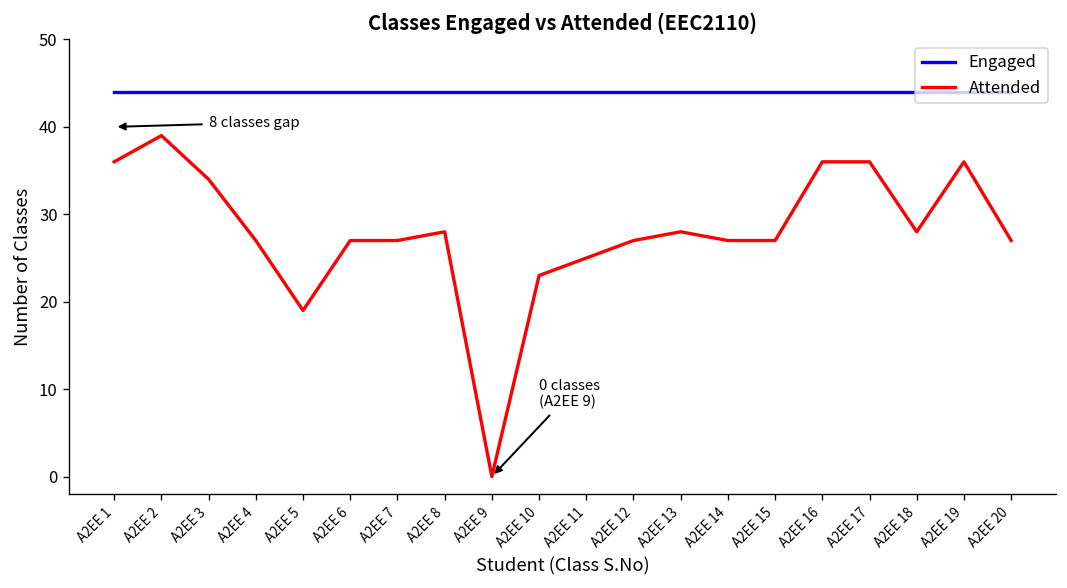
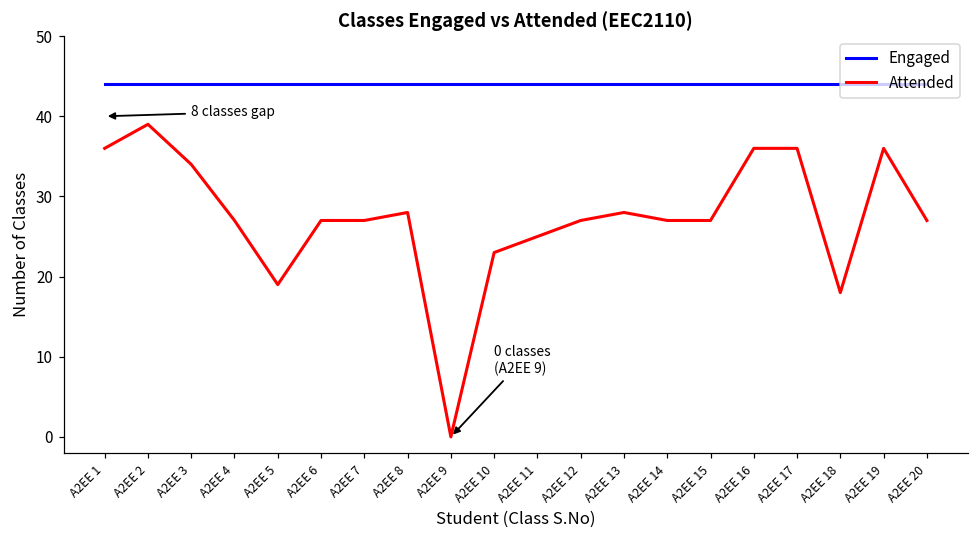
  {
    "Engaged": {
      "A2EE 1": 44,
      "A2EE 2": 44,
      "A2EE 3": 44,
      "A2EE 4": 44,
      "A2EE 5": 44,
      "A2EE 6": 44,
      "A2EE 7": 44,
      "A2EE 8": 44,
      "A2EE 9": 44,
      "A2EE 10": 44,
      "A2EE 11": 44,
      "A2EE 12": 44,
      "A2EE 13": 44,
      "A2EE 14": 44,
      "A2EE 15": 44,
      "A2EE 16": 44,
      "A2EE 17": 44
    },
    "Attended": {
      "A2EE 1": 36,
      "A2EE 3": 34,
      "A2EE 4": 27,
      "A2EE 5": 19,
      "A2EE 6": 27,
      "A2EE 7": 27,
      "A2EE 8": 28,
      "A2EE 10": 23,
      "A2EE 11": 25,
      "A2EE 12": 27,
      "A2EE 13": 28,
      "A2EE 14": 27,
      "A2EE 15": 27,
      "A2EE 16": 36,
      "A2EE 17": 36,
-     "A2EE 18": 28,
+     "A2EE 18": 18,
      "A2EE 19": 36,
      "A2EE 20": 27
    }
  }
